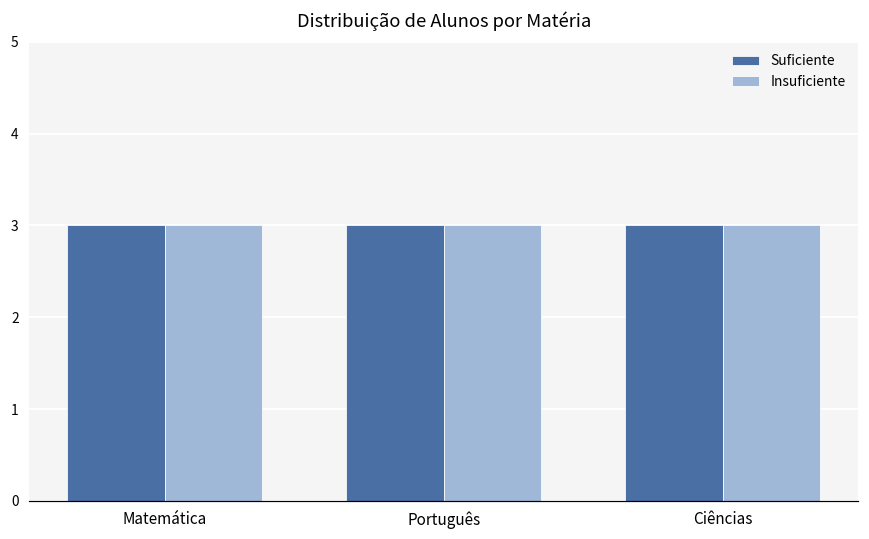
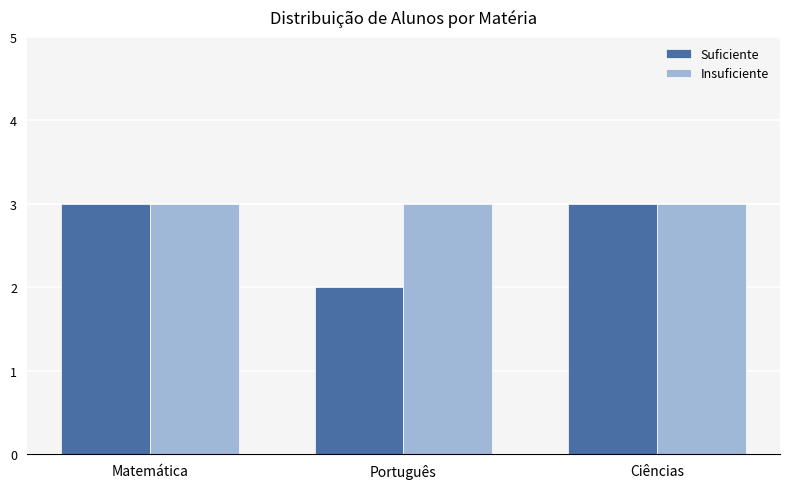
  {
    "Suficiente": {
      "Matemática": 3,
-     "Português": 3,
+     "Português": 2,
      "Ciências": 3
    },
    "Insuficiente": {
      "Matemática": 3,
      "Português": 3,
      "Ciências": 3
    }
  }
